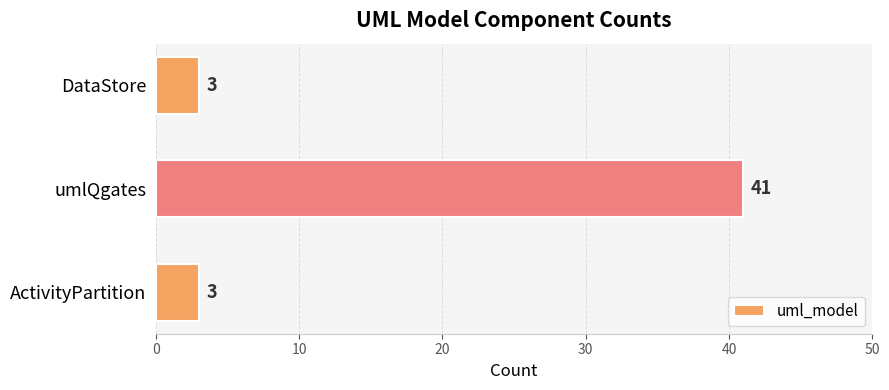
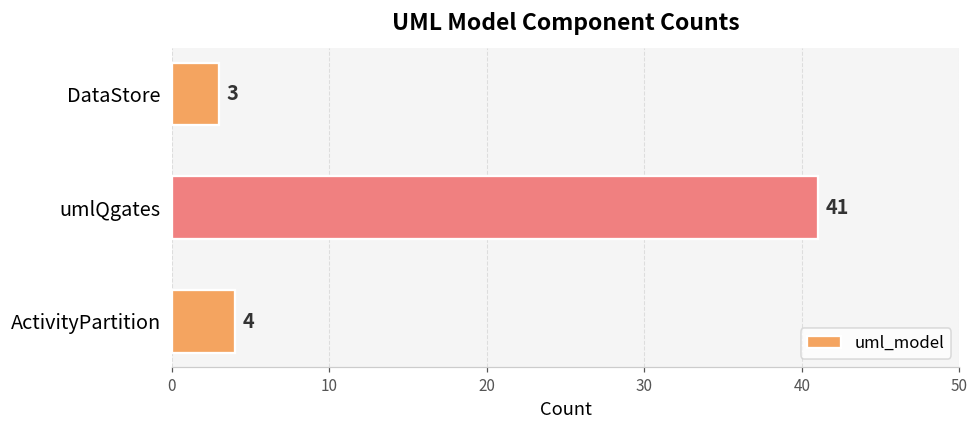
  {
    "DataStore": 3,
    "umlQgates": 41,
-   "ActivityPartition": 3
+   "ActivityPartition": 4
  }
